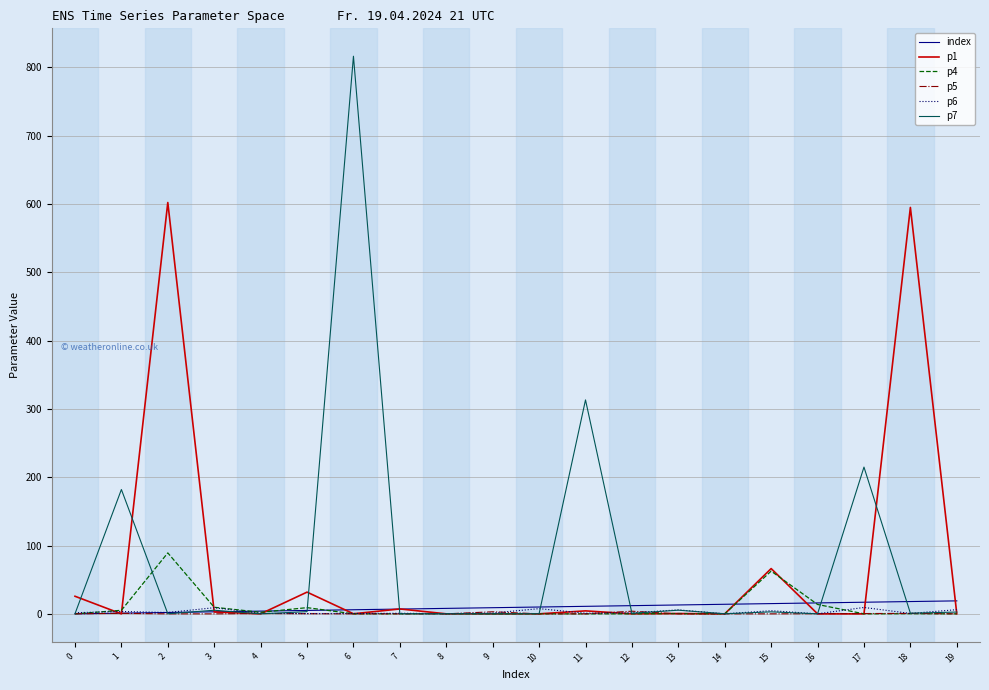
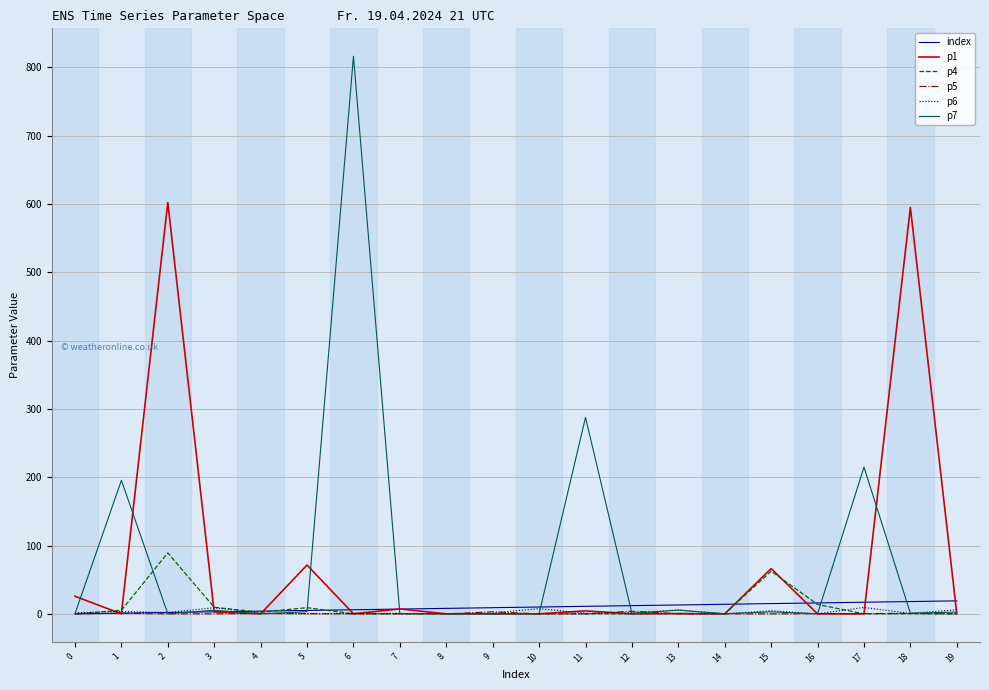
  {
    "p1": {
      "0": 30,
      "2": 600,
-     "5": 30,
+     "5": 70,
      "18": 590
    },
    "p4": {
      "2": 90,
      "5": 10
    },
    "p7": {
-     "1": 180,
+     "1": 200,
      "6": 820,
-     "11": 310,
+     "11": 290,
      "17": 210
    }
  }
